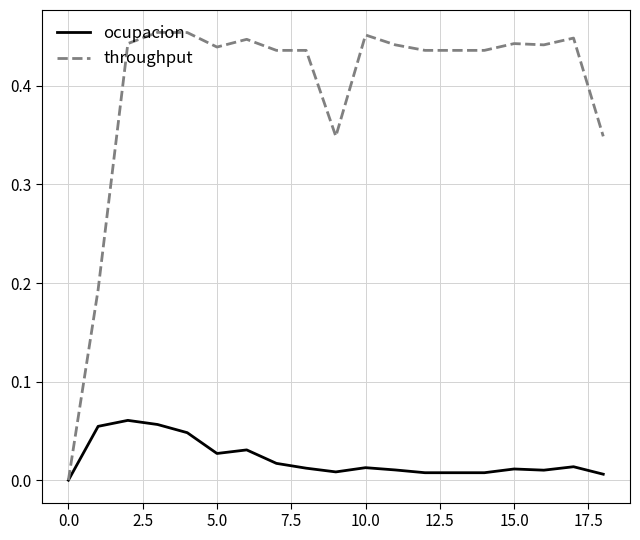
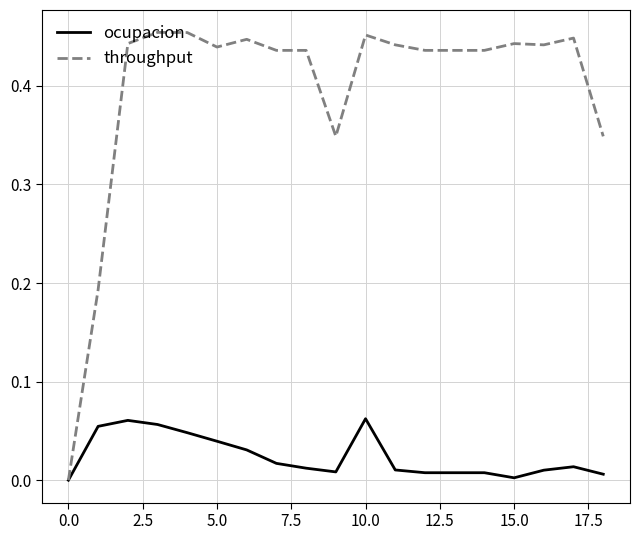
  {
    "ocupacion": {
-     "5.0": 0.03,
-     "10.0": 0.01,
-     "15.0": 0.01
+     "5.0": 0.04,
+     "10.0": 0.06,
+     "15.0": 0.00
    },
    "throughput": {
      "5.0": 0.44,
      "10.0": 0.45,
      "15.0": 0.44
    }
  }
